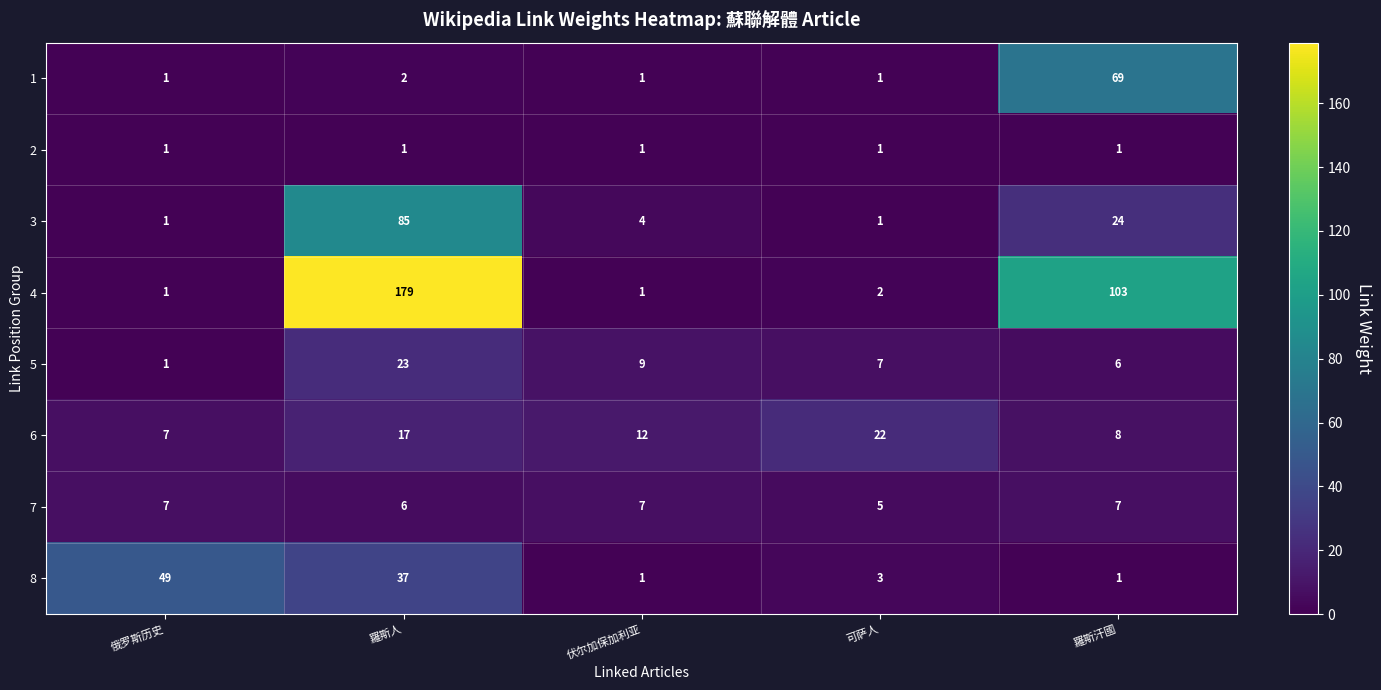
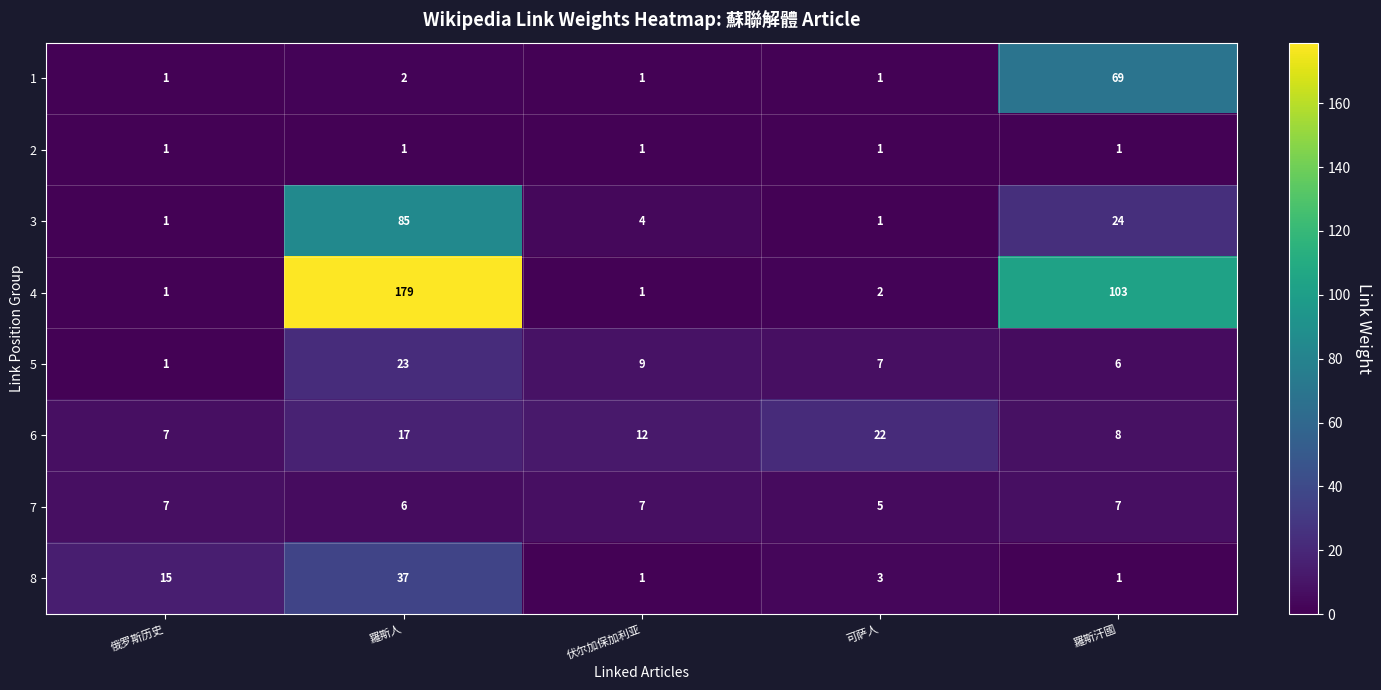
  {
    "1": {
      "俄罗斯历史": 1,
      "羅斯人": 2,
      "伏尔加保加利亚": 1,
      "可萨人": 1,
      "羅斯汗國": 69
    },
    "2": {
      "俄罗斯历史": 1,
      "羅斯人": 1,
      "伏尔加保加利亚": 1,
      "可萨人": 1,
      "羅斯汗國": 1
    },
    "3": {
      "俄罗斯历史": 1,
      "羅斯人": 85,
      "伏尔加保加利亚": 4,
      "可萨人": 1,
      "羅斯汗國": 24
    },
    "4": {
      "俄罗斯历史": 1,
      "羅斯人": 179,
      "伏尔加保加利亚": 1,
      "可萨人": 2,
      "羅斯汗國": 103
    },
    "5": {
      "俄罗斯历史": 1,
      "羅斯人": 23,
      "伏尔加保加利亚": 9,
      "可萨人": 7,
      "羅斯汗國": 6
    },
    "6": {
      "俄罗斯历史": 7,
      "羅斯人": 17,
      "伏尔加保加利亚": 12,
      "可萨人": 22,
      "羅斯汗國": 8
    },
    "7": {
      "俄罗斯历史": 7,
      "羅斯人": 6,
      "伏尔加保加利亚": 7,
      "可萨人": 5,
      "羅斯汗國": 7
    },
    "8": {
-     "俄罗斯历史": 49,
+     "俄罗斯历史": 15,
      "羅斯人": 37,
      "伏尔加保加利亚": 1,
      "可萨人": 3,
      "羅斯汗國": 1
    }
  }
